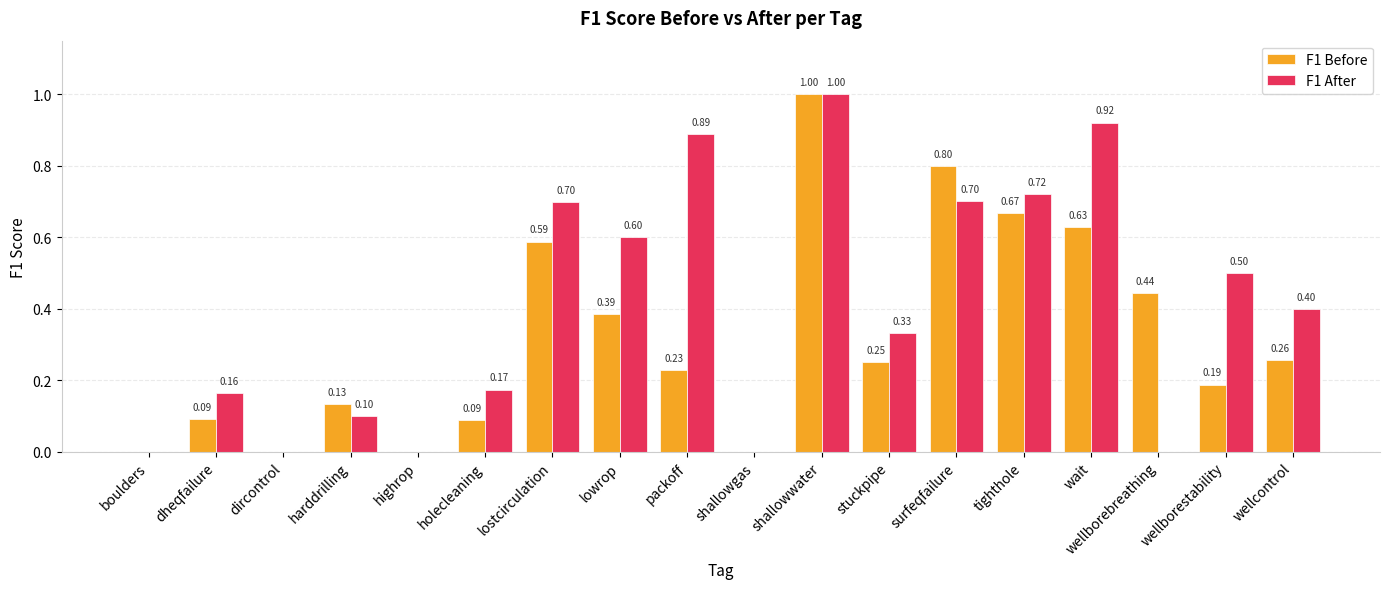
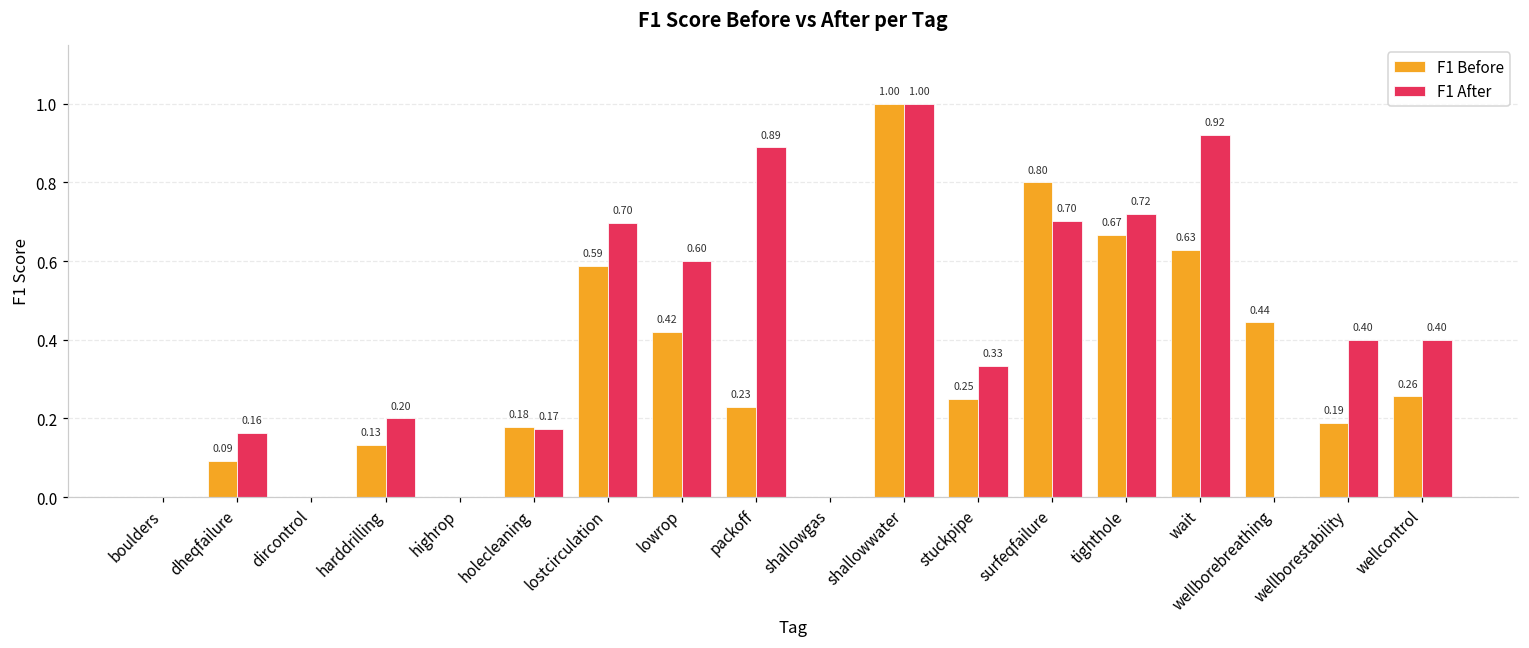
  {
    "F1 Before": {
      "dheqfailure": 0.09,
      "harddrilling": 0.13,
-     "holecleaning": 0.09,
+     "holecleaning": 0.18,
      "lostcirculation": 0.59,
-     "lowrop": 0.39,
+     "lowrop": 0.42,
      "packoff": 0.23,
      "shallowwater": 1.00,
      "stuckpipe": 0.25,
      "surfeqfailure": 0.80,
      "tighthole": 0.67,
      "wait": 0.63,
      "wellborebreathing": 0.44,
      "wellborestability": 0.19,
      "wellcontrol": 0.26
    },
    "F1 After": {
      "dheqfailure": 0.16,
-     "harddrilling": 0.10,
+     "harddrilling": 0.20,
      "holecleaning": 0.17,
      "lostcirculation": 0.70,
      "lowrop": 0.60,
      "packoff": 0.89,
      "shallowwater": 1.00,
      "stuckpipe": 0.33,
      "surfeqfailure": 0.70,
      "tighthole": 0.72,
      "wait": 0.92,
-     "wellborestability": 0.50,
+     "wellborestability": 0.40,
      "wellcontrol": 0.40
    }
  }
